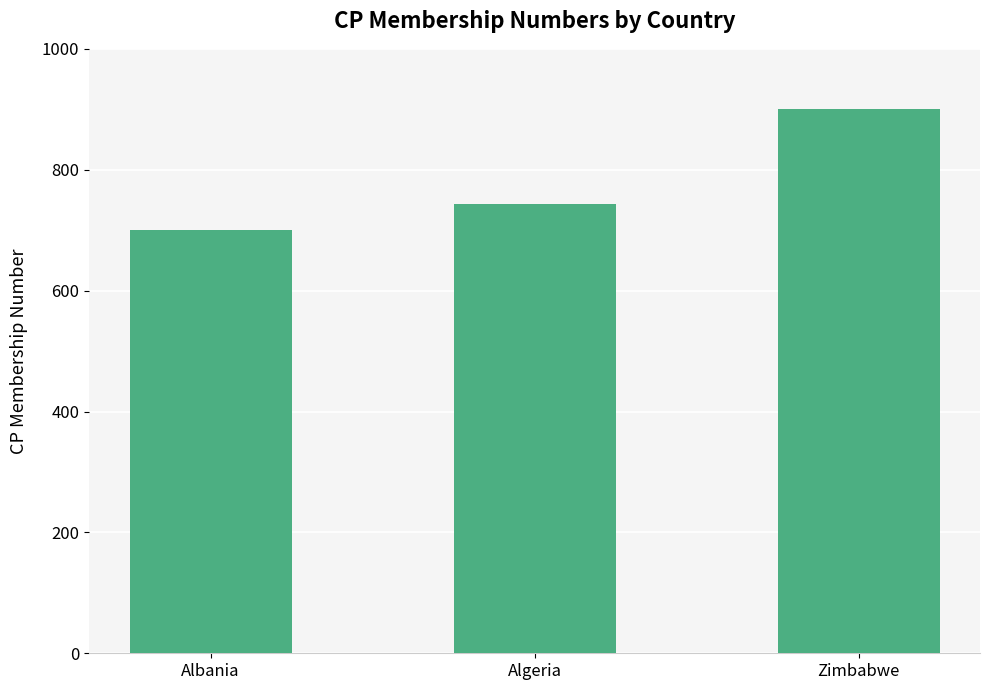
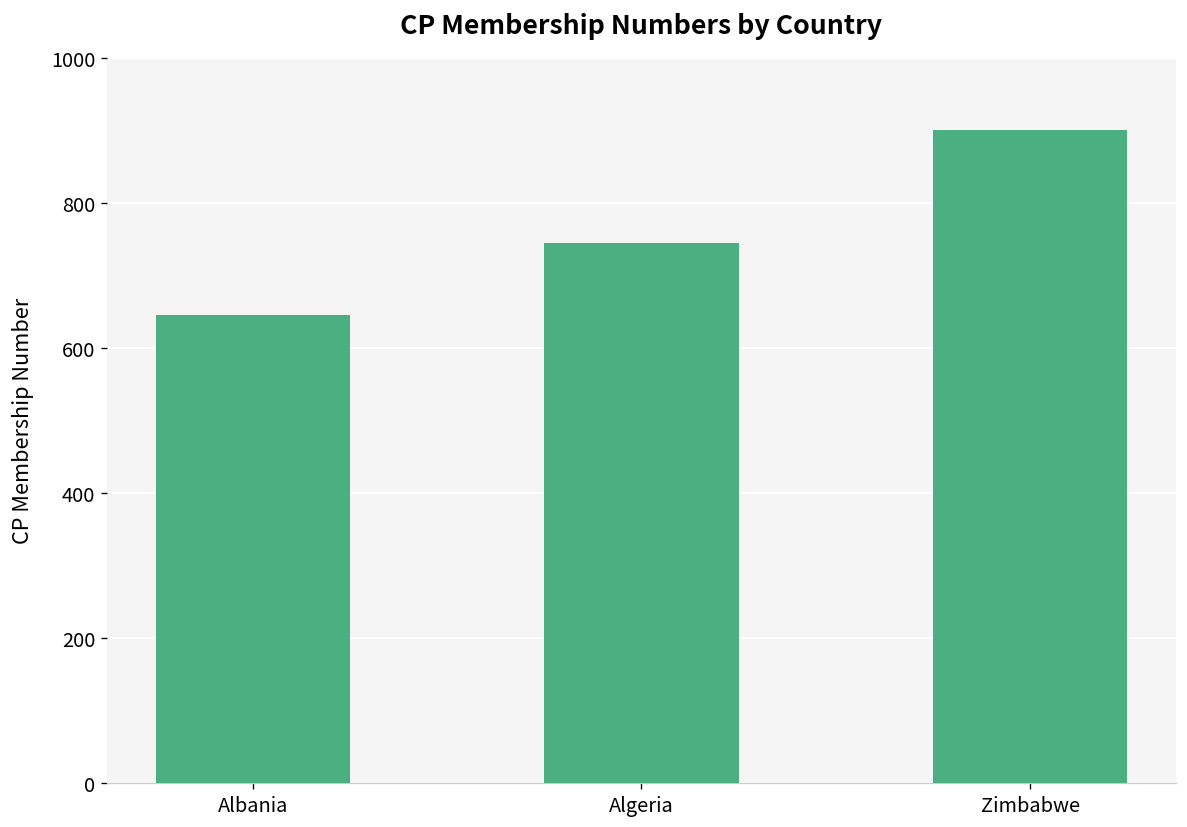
  {
-   "Albania": 700,
+   "Albania": 650,
    "Algeria": 740,
    "Zimbabwe": 900
  }
